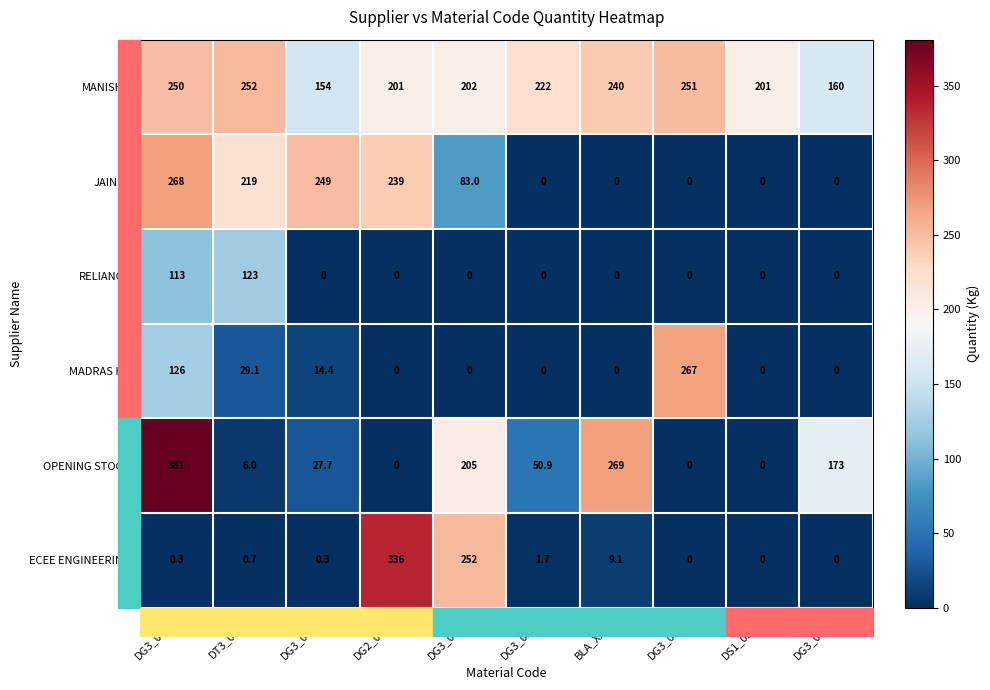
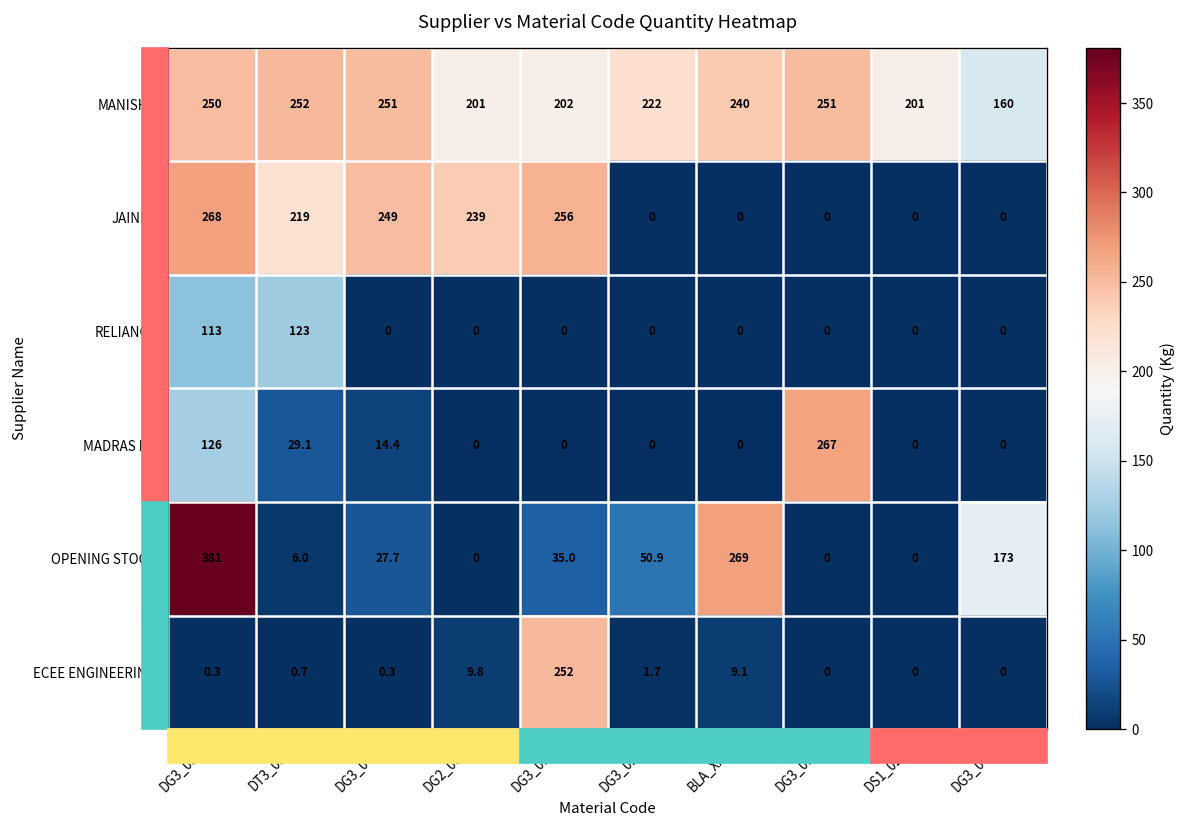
  {
    "MANISHA": {
      "DG3_0300": 250,
      "DT3_0300": 252,
-     "DG3_0400": 154,
+     "DG3_0400": 251,
      "DG2_0815": 201,
      "DG3_0140": 202,
      "DG3_0230": 222,
      "BLA_XXXX": 240,
      "DG3_0180": 251,
      "DS1_0250": 201,
      "DG3_0450": 160
    },
    "JAINEX": {
      "DG3_0300": 268,
      "DT3_0300": 219,
      "DG3_0400": 249,
      "DG2_0815": 239,
-     "DG3_0140": 83.0,
+     "DG3_0140": 256,
      "DG3_0230": 0,
      "BLA_XXXX": 0,
      "DG3_0180": 0,
      "DS1_0250": 0,
      "DG3_0450": 0
    },
    "RELIANCE": {
      "DG3_0300": 113,
      "DT3_0300": 123,
      "DG3_0400": 0,
      "DG2_0815": 0,
      "DG3_0140": 0,
      "DG3_0230": 0,
      "BLA_XXXX": 0,
      "DG3_0180": 0,
      "DS1_0250": 0,
      "DG3_0450": 0
    },
    "MADRAS HT": {
      "DG3_0300": 126,
      "DT3_0300": 29.1,
      "DG3_0400": 14.4,
      "DG2_0815": 0,
      "DG3_0140": 0,
      "DG3_0230": 0,
      "BLA_XXXX": 0,
      "DG3_0180": 267,
      "DS1_0250": 0,
      "DG3_0450": 0
    },
    "OPENING STOCK": {
      "DG3_0300": 381,
      "DT3_0300": 6.0,
      "DG3_0400": 27.7,
      "DG2_0815": 0,
-     "DG3_0140": 205,
+     "DG3_0140": 35.0,
      "DG3_0230": 50.9,
      "BLA_XXXX": 269,
      "DG3_0180": 0,
      "DS1_0250": 0,
      "DG3_0450": 173
    },
    "ECEE ENGINEERING": {
      "DG3_0300": 0.3,
      "DT3_0300": 0.7,
      "DG3_0400": 0.3,
-     "DG2_0815": 336,
+     "DG2_0815": 9.8,
      "DG3_0140": 252,
      "DG3_0230": 1.7,
      "BLA_XXXX": 9.1,
      "DG3_0180": 0,
      "DS1_0250": 0,
      "DG3_0450": 0
    }
  }
